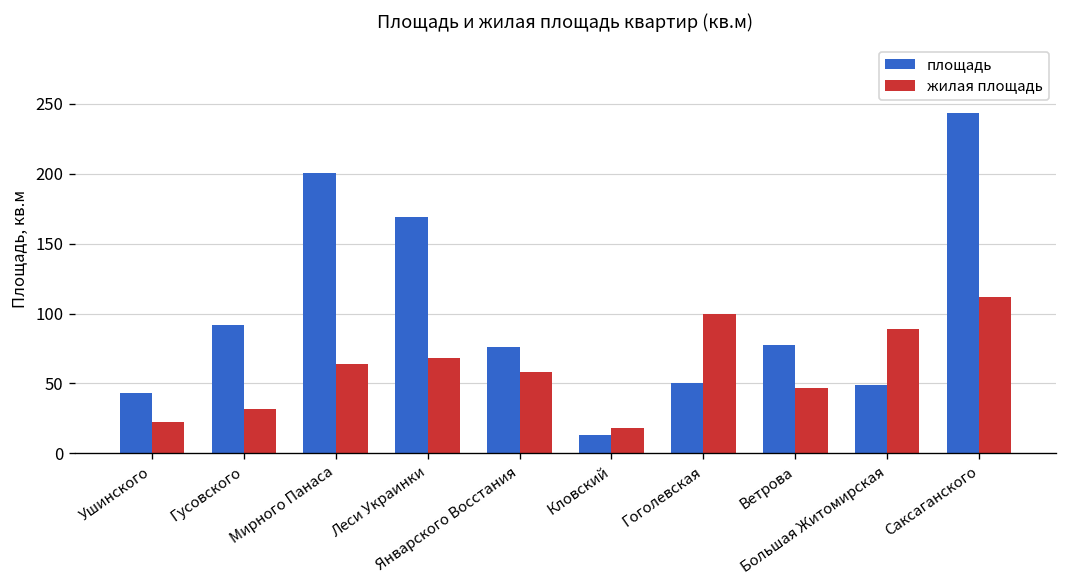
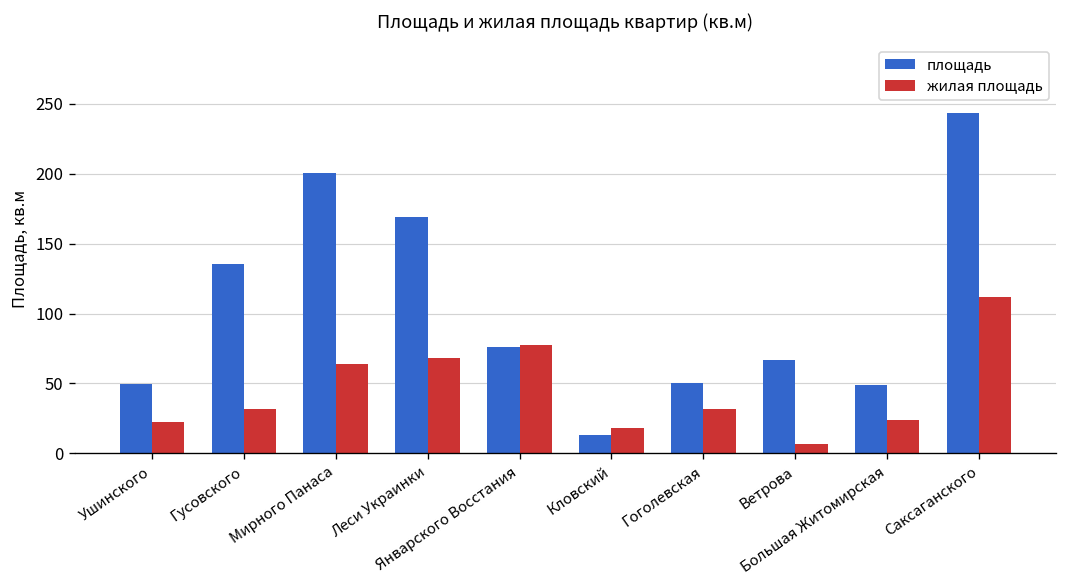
  {
    "площадь": {
-     "Ушинского": 43,
-     "Гусовского": 92,
+     "Ушинского": 50,
+     "Гусовского": 136,
      "Мирного Панаса": 200,
      "Леси Украинки": 169,
      "Январского Восстания": 76,
      "Кловский": 13,
      "Гоголевская": 51,
-     "Ветрова": 77,
+     "Ветрова": 67,
      "Большая Житомирская": 49,
      "Саксаганского": 244
    },
    "жилая площадь": {
      "Ушинского": 23,
      "Гусовского": 32,
      "Мирного Панаса": 64,
      "Леси Украинки": 68,
-     "Январского Восстания": 58,
+     "Январского Восстания": 78,
      "Кловский": 18,
-     "Гоголевская": 100,
-     "Ветрова": 47,
-     "Большая Житомирская": 89,
+     "Гоголевская": 32,
+     "Ветрова": 7,
+     "Большая Житомирская": 24,
      "Саксаганского": 112
    }
  }
